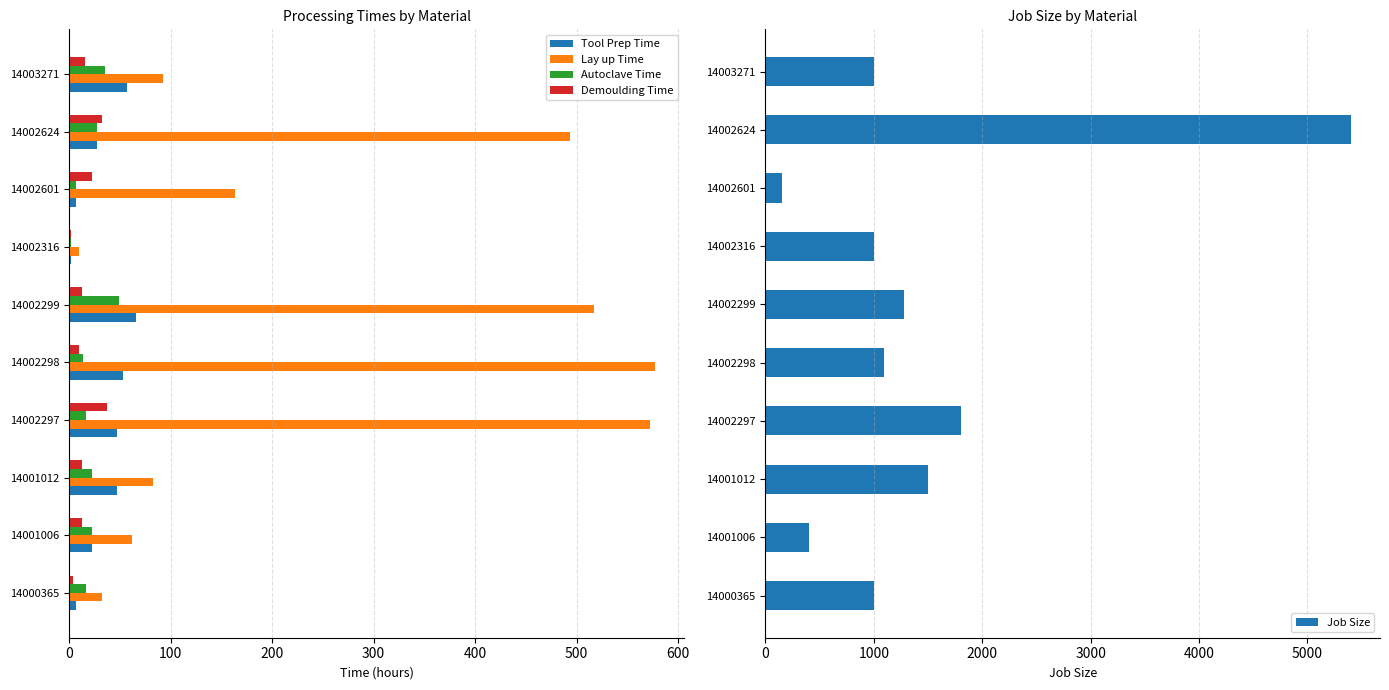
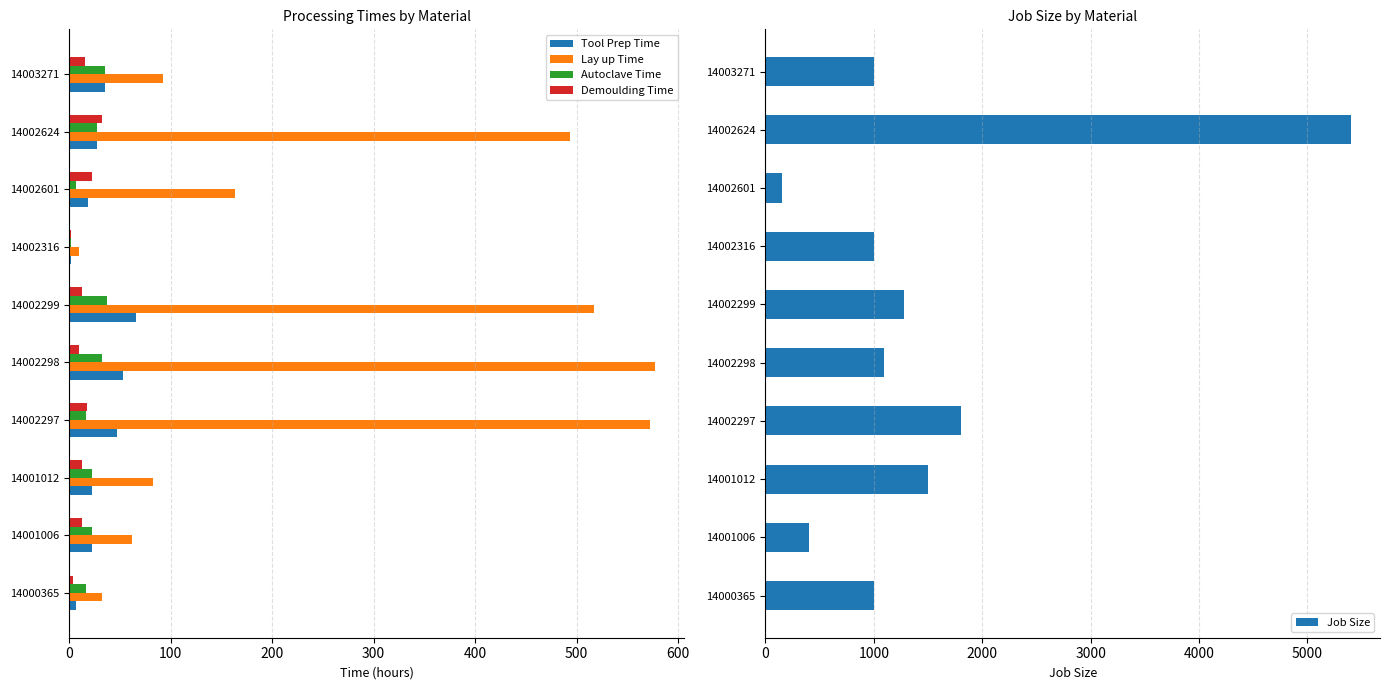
  {
    "Processing Times by Material": {
      "Tool Prep Time": {
-       "14003271": 57,
+       "14003271": 35,
        "14002624": 27,
-       "14002601": 7,
+       "14002601": 18,
        "14002299": 66,
        "14002298": 53,
        "14002297": 47,
-       "14001012": 47,
+       "14001012": 22,
        "14001006": 22,
        "14000365": 7
      },
      "Lay up Time": {
        "14003271": 92,
        "14002624": 494,
        "14002601": 163,
        "14002316": 10,
        "14002299": 517,
        "14002298": 577,
        "14002297": 572,
        "14001012": 82,
        "14001006": 62,
        "14000365": 32
      },
      "Autoclave Time": {
        "14003271": 35,
        "14002624": 27,
        "14002601": 7,
-       "14002299": 49,
-       "14002298": 13,
+       "14002299": 37,
+       "14002298": 32,
        "14002297": 16,
        "14001012": 22,
        "14001006": 22,
        "14000365": 16
      },
      "Demoulding Time": {
        "14003271": 15,
        "14002624": 32,
        "14002601": 22,
        "14002299": 12,
        "14002298": 10,
-       "14002297": 37,
+       "14002297": 17,
        "14001012": 12,
        "14001006": 12,
        "14000365": 4
      }
    },
    "Job Size by Material": {
      "14003271": 1000,
      "14002624": 5400,
      "14002601": 150,
      "14002316": 1000,
      "14002299": 1280,
      "14002298": 1090,
      "14002297": 1800,
      "14001012": 1500,
      "14001006": 400,
      "14000365": 1000
    }
  }
